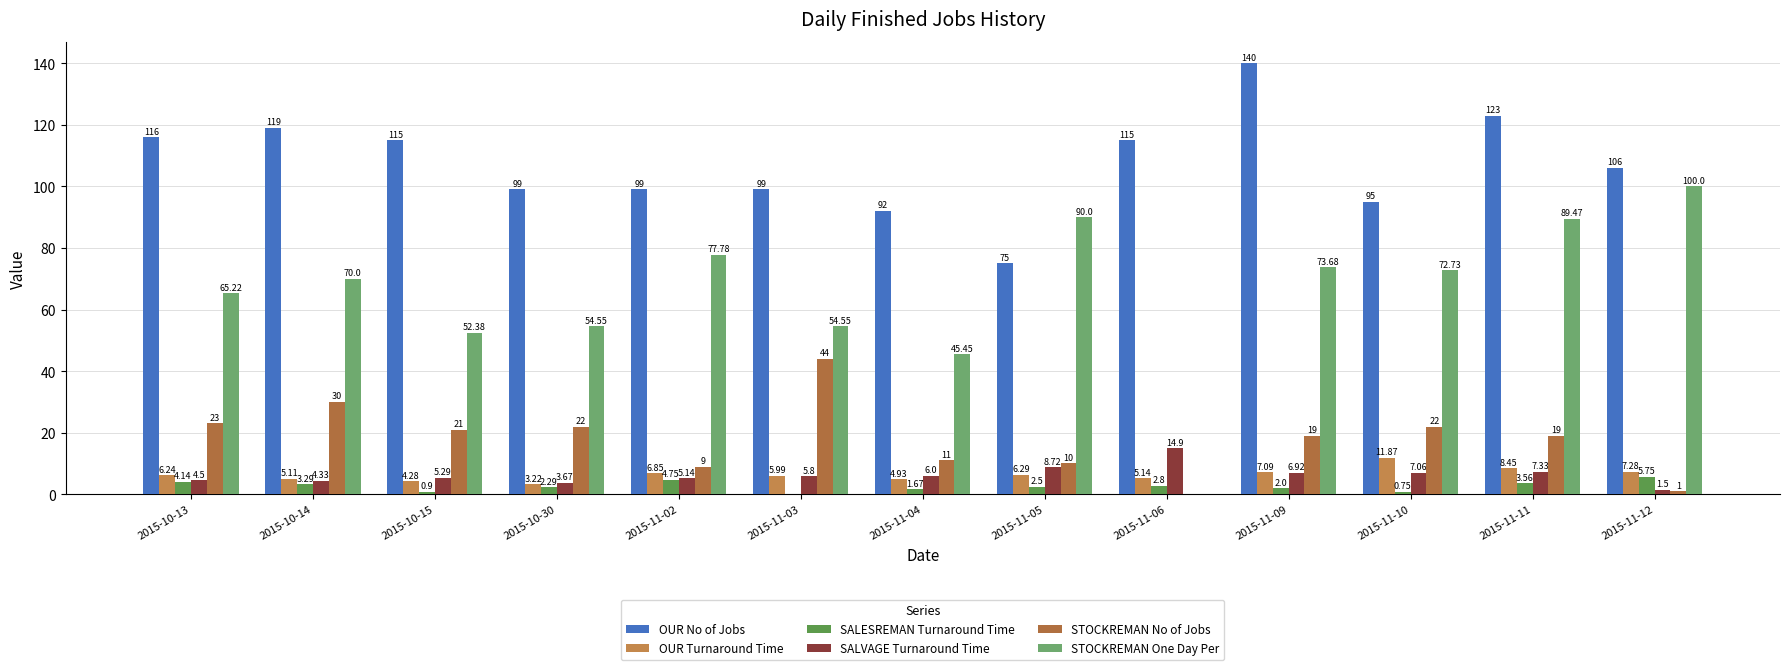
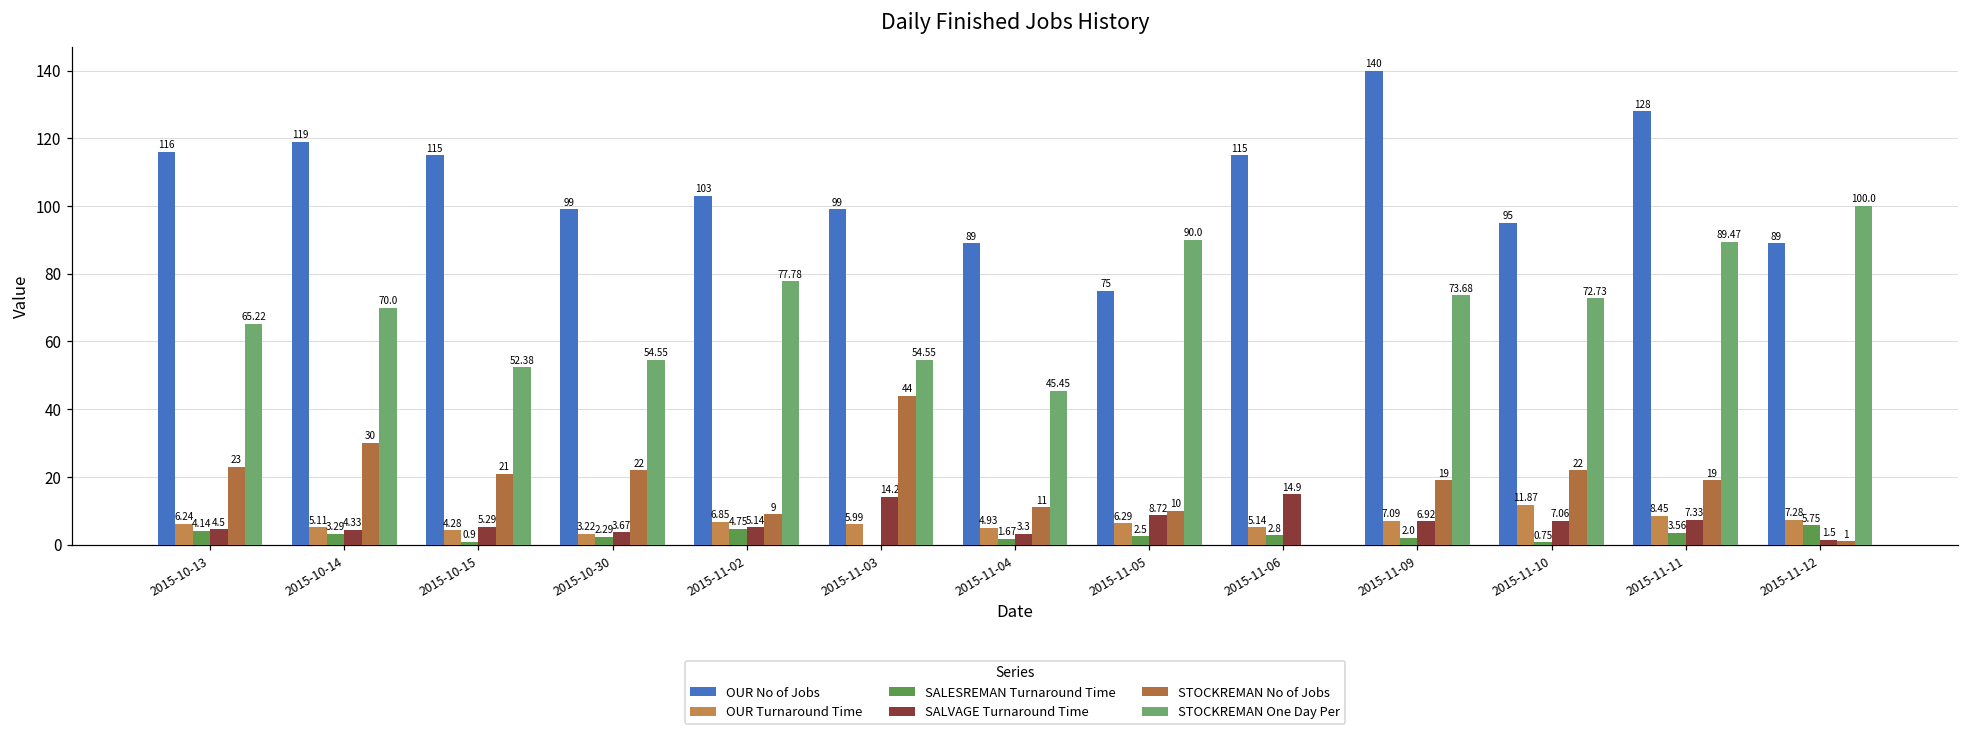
  {
    "OUR No of Jobs": {
      "2015-10-13": 116,
      "2015-10-14": 119,
      "2015-10-15": 115,
      "2015-10-30": 99,
-     "2015-11-02": 99,
+     "2015-11-02": 103,
      "2015-11-03": 99,
-     "2015-11-04": 92,
+     "2015-11-04": 89,
      "2015-11-05": 75,
      "2015-11-06": 115,
      "2015-11-09": 140,
      "2015-11-10": 95,
-     "2015-11-11": 123,
-     "2015-11-12": 106
+     "2015-11-11": 128,
+     "2015-11-12": 89
    },
    "SALVAGE Turnaround Time": {
      "2015-10-13": 4.5,
      "2015-10-14": 4.33,
      "2015-10-15": 5.29,
      "2015-10-30": 3.67,
      "2015-11-02": 5.14,
-     "2015-11-03": 5.8,
-     "2015-11-04": 6.0,
+     "2015-11-03": 14.2,
+     "2015-11-04": 3.3,
      "2015-11-05": 8.72,
      "2015-11-06": 14.9,
      "2015-11-09": 6.92,
      "2015-11-10": 7.06,
      "2015-11-11": 7.33,
      "2015-11-12": 1.5
    }
  }
